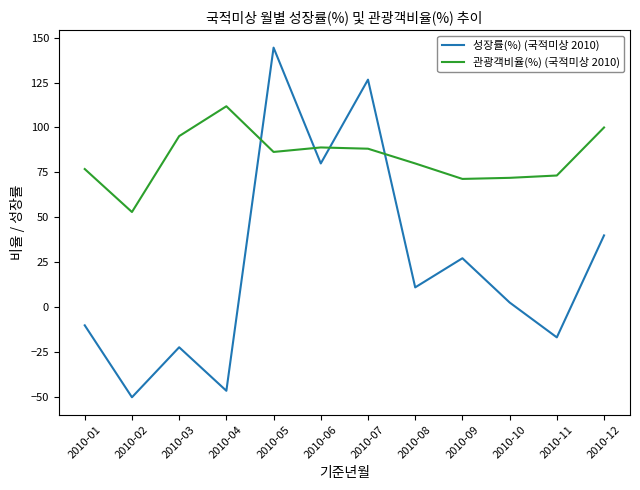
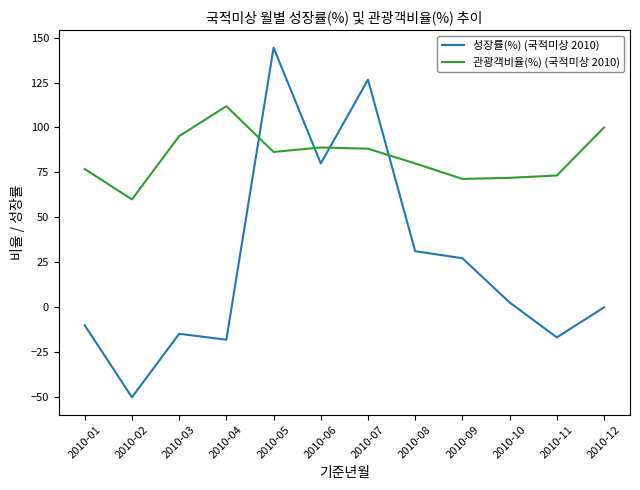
  {
    "성장률(%) (국적미상 2010)": {
      "2010-01": -10,
      "2010-02": -50,
-     "2010-03": -22,
-     "2010-04": -46,
+     "2010-03": -15,
+     "2010-04": -18,
      "2010-05": 144,
      "2010-06": 80,
      "2010-07": 127,
-     "2010-08": 11,
+     "2010-08": 31,
      "2010-09": 27,
      "2010-10": 3,
      "2010-11": -17,
-     "2010-12": 40
+     "2010-12": 0
    },
    "관광객비율(%) (국적미상 2010)": {
      "2010-01": 77,
-     "2010-02": 53,
+     "2010-02": 60,
      "2010-03": 95,
      "2010-04": 112,
      "2010-05": 86,
      "2010-06": 89,
      "2010-07": 88,
      "2010-08": 80,
      "2010-09": 71,
      "2010-10": 72,
      "2010-11": 73,
      "2010-12": 100
    }
  }
